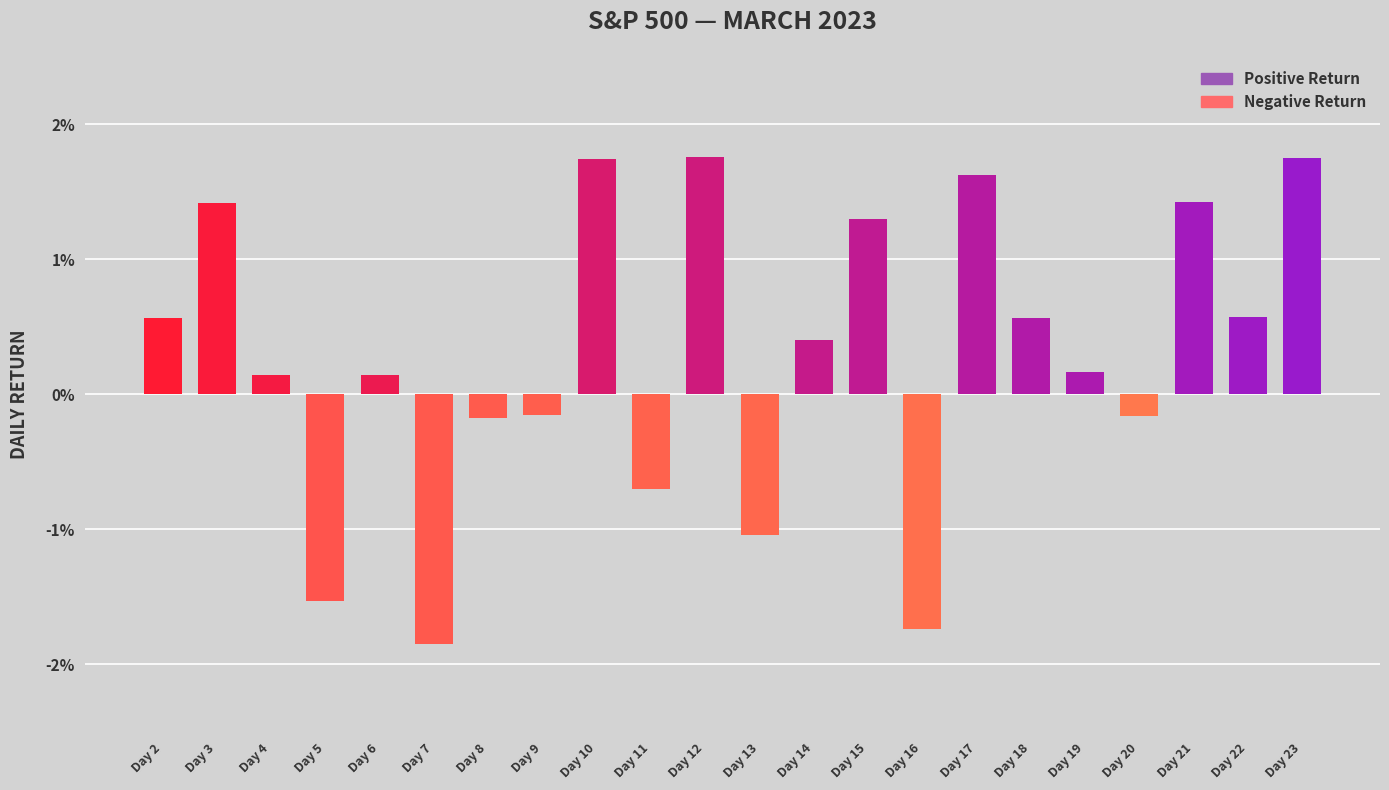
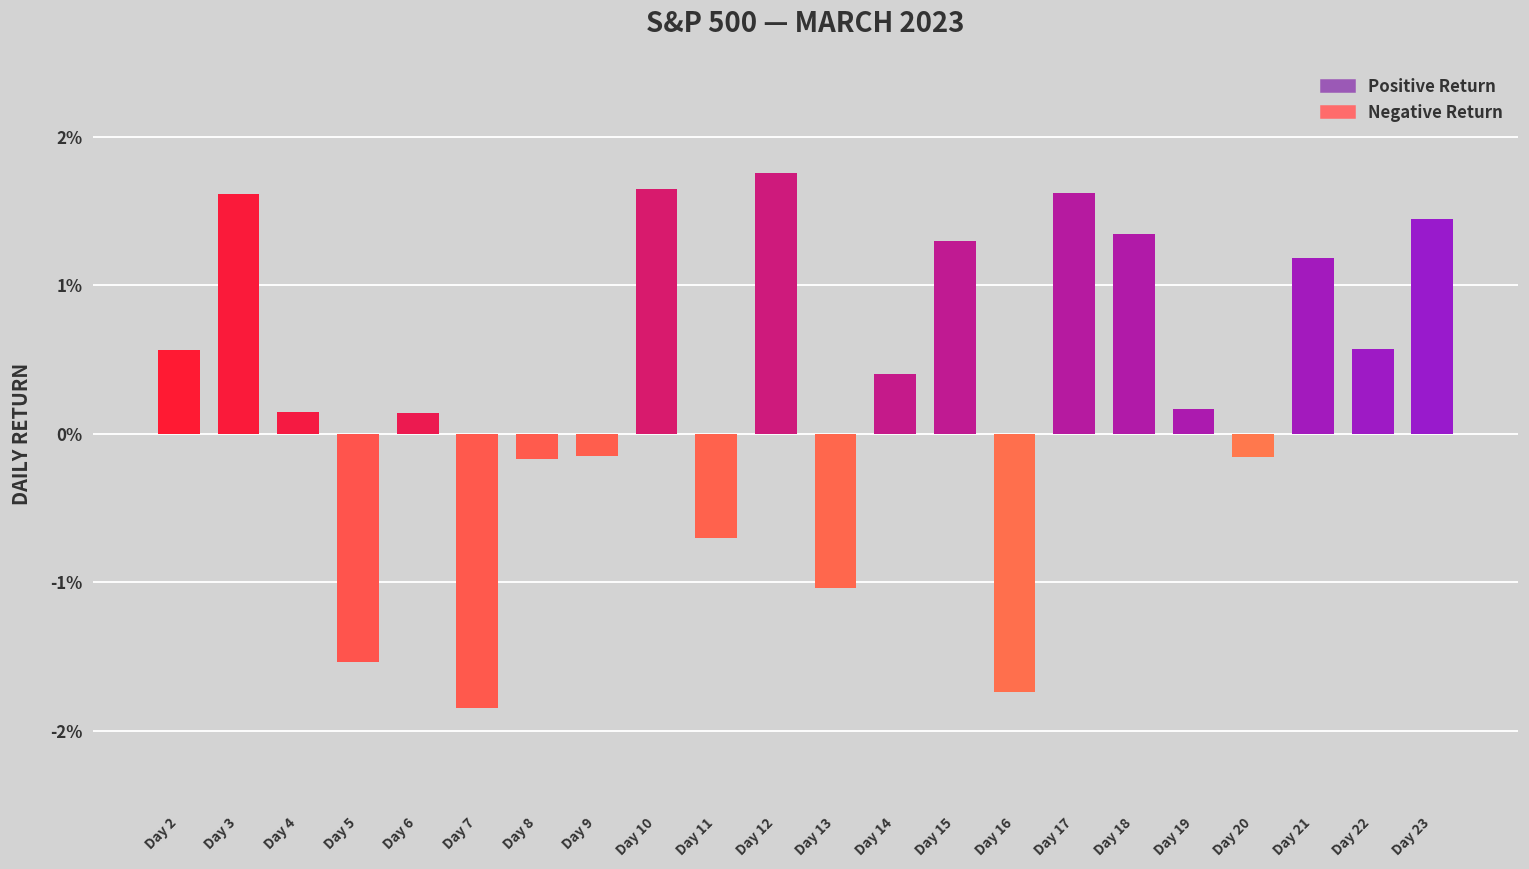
  {
    "Day 2": "0.57%",
-   "Day 3": "1.41%",
+   "Day 3": "1.61%",
    "Day 4": "0.15%",
    "Day 5": "-1.53%",
    "Day 6": "0.14%",
    "Day 7": "-1.85%",
    "Day 8": "-0.17%",
    "Day 9": "-0.15%",
-   "Day 10": "1.75%",
+   "Day 10": "1.65%",
    "Day 11": "-0.70%",
    "Day 12": "1.76%",
    "Day 13": "-1.04%",
    "Day 14": "0.40%",
    "Day 15": "1.30%",
    "Day 16": "-1.74%",
    "Day 17": "1.62%",
-   "Day 18": "0.56%",
+   "Day 18": "1.35%",
    "Day 19": "0.16%",
    "Day 20": "-0.16%",
-   "Day 21": "1.42%",
+   "Day 21": "1.18%",
    "Day 22": "0.57%",
-   "Day 23": "1.75%"
+   "Day 23": "1.44%"
  }
